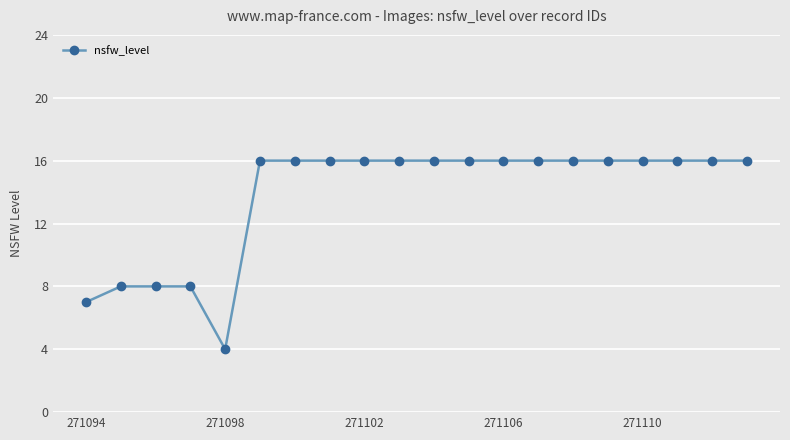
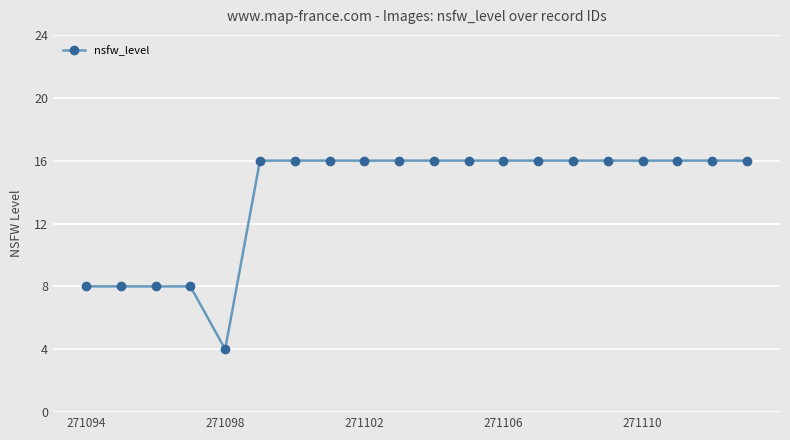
  {
-   "271094": 7,
+   "271094": 8,
    "271098": 4,
    "271102": 16,
    "271106": 16,
    "271110": 16
  }
